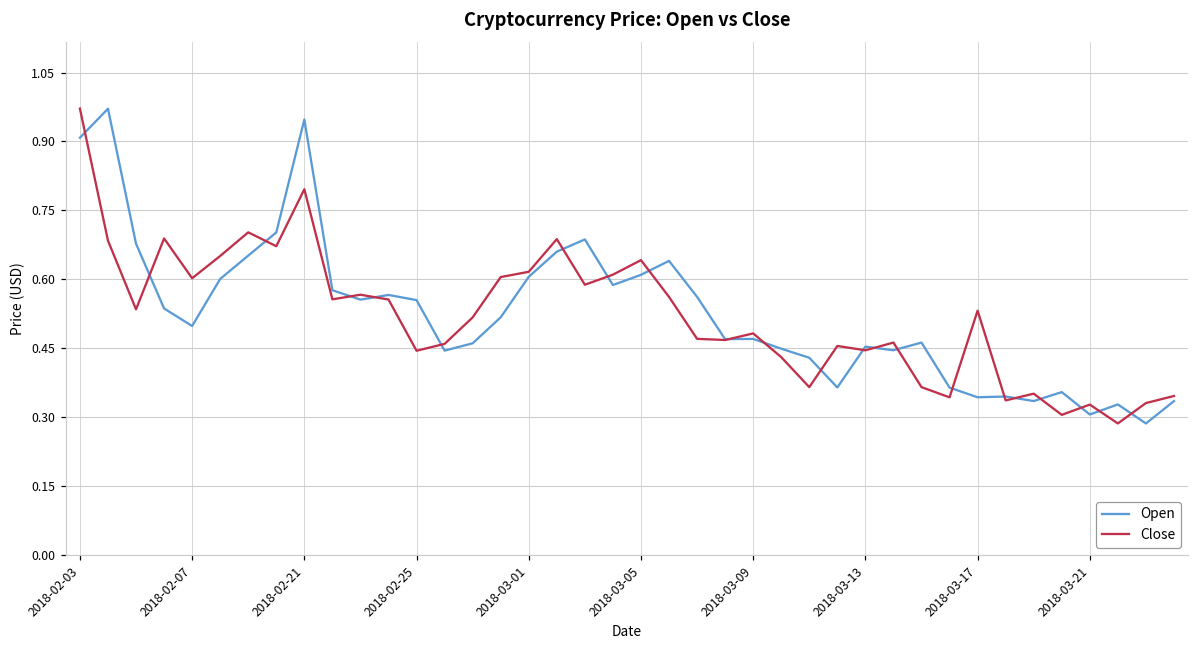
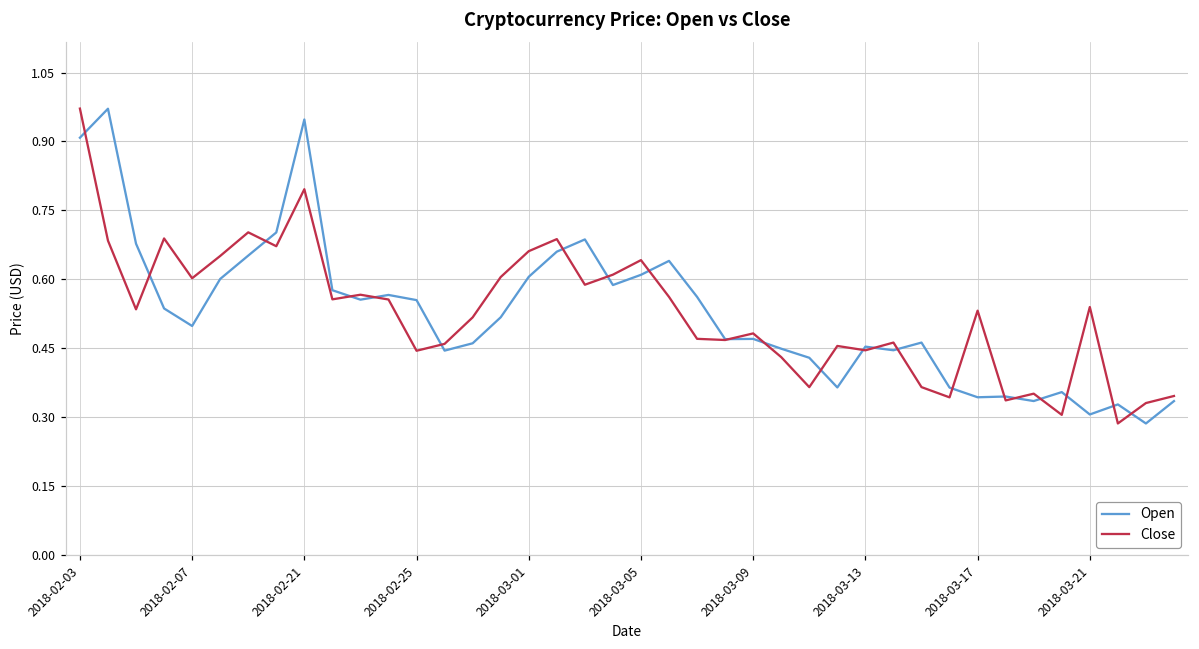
  {
    "Open": {
      "2018-02-03": 0.91,
      "2018-02-07": 0.50,
      "2018-02-21": 0.95,
      "2018-02-25": 0.55,
      "2018-03-01": 0.61,
      "2018-03-05": 0.61,
      "2018-03-09": 0.47,
      "2018-03-13": 0.45,
      "2018-03-17": 0.34,
      "2018-03-21": 0.31
    },
    "Close": {
      "2018-02-03": 0.97,
      "2018-02-07": 0.60,
      "2018-02-21": 0.80,
      "2018-02-25": 0.44,
-     "2018-03-01": 0.62,
+     "2018-03-01": 0.66,
      "2018-03-05": 0.64,
      "2018-03-09": 0.48,
      "2018-03-13": 0.45,
      "2018-03-17": 0.53,
-     "2018-03-21": 0.33
+     "2018-03-21": 0.54
    }
  }
